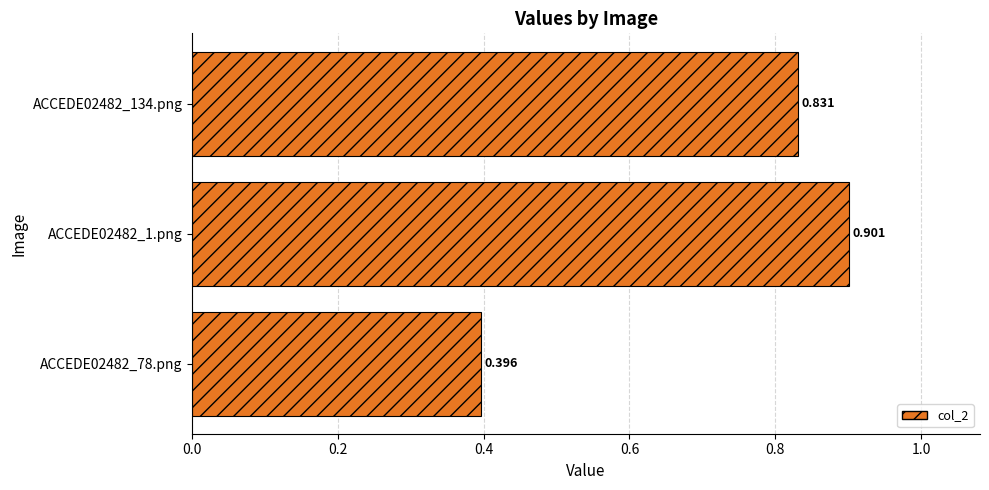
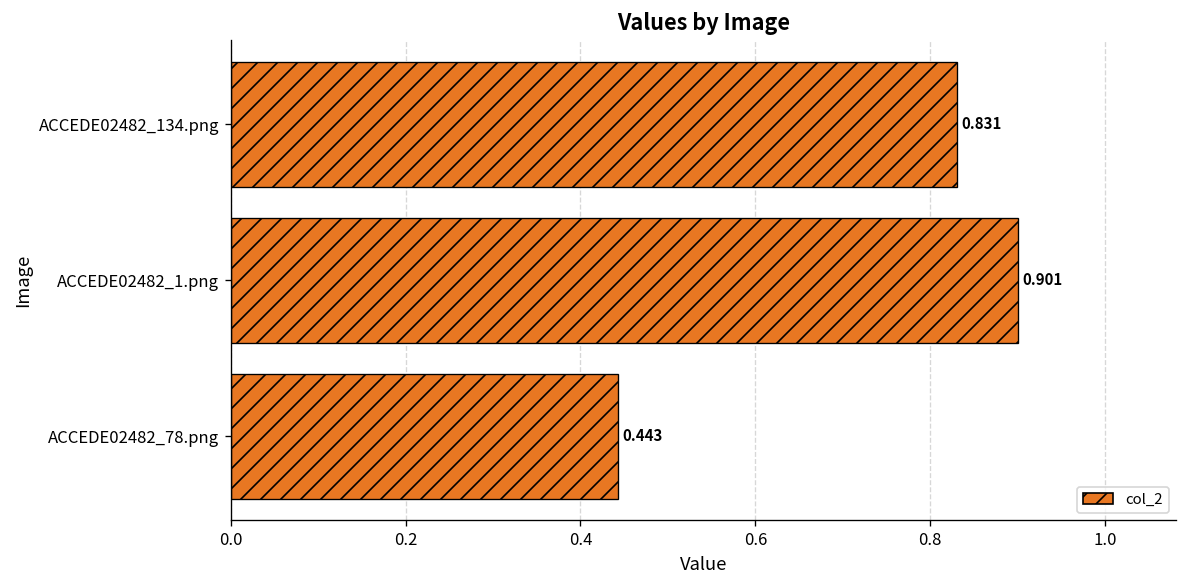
  {
    "ACCEDE02482_134.png": 0.831,
    "ACCEDE02482_1.png": 0.901,
-   "ACCEDE02482_78.png": 0.396
+   "ACCEDE02482_78.png": 0.443
  }
